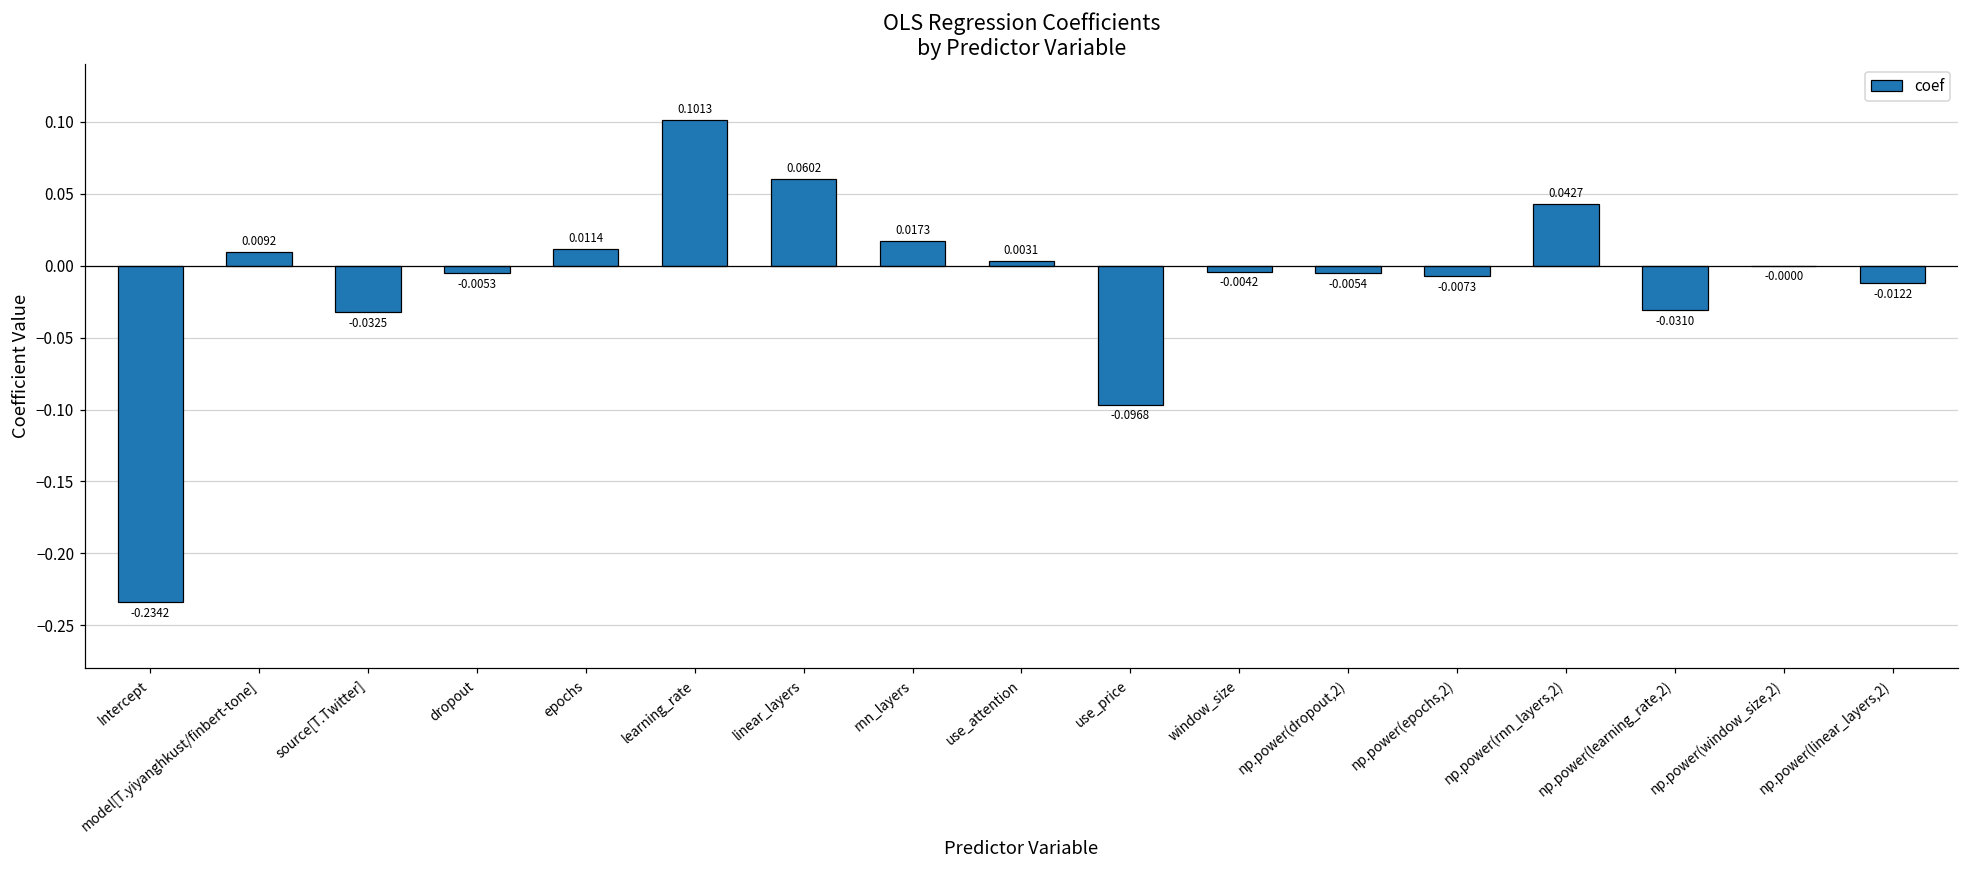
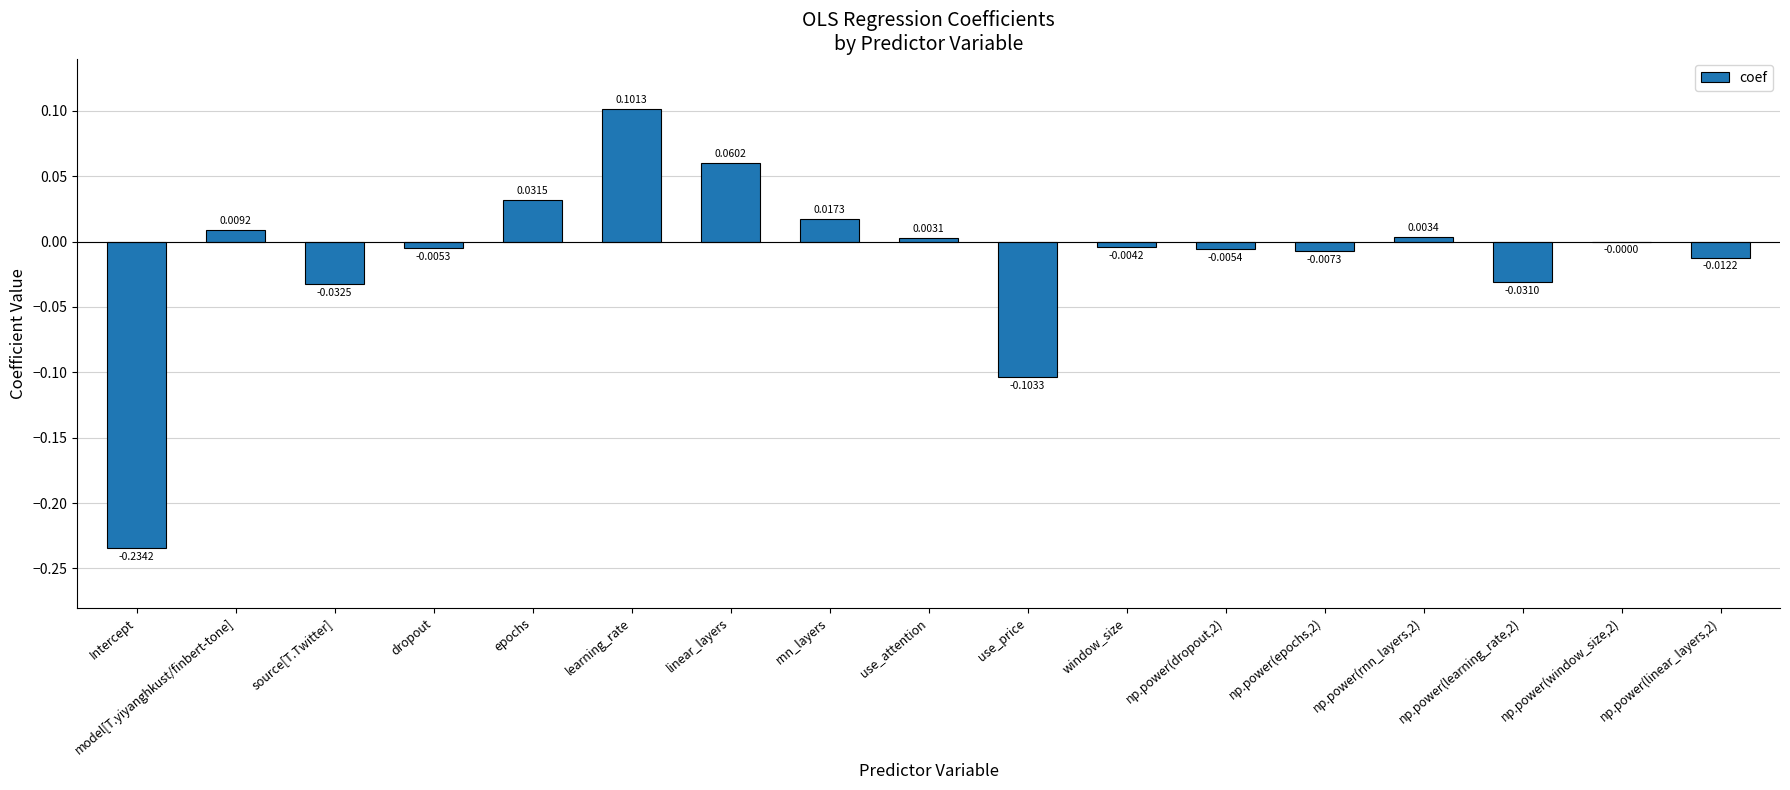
  {
    "Intercept": -0.2342,
    "model[T.yiyanghkust/finbert-tone]": 0.0092,
    "source[T.Twitter]": -0.0325,
    "dropout": -0.0053,
-   "epochs": 0.0114,
+   "epochs": 0.0315,
    "learning_rate": 0.1013,
    "linear_layers": 0.0602,
    "rnn_layers": 0.0173,
    "use_attention": 0.0031,
-   "use_price": -0.0968,
+   "use_price": -0.1033,
    "window_size": -0.0042,
    "np.power(dropout,2)": -0.0054,
    "np.power(epochs,2)": -0.0073,
-   "np.power(rnn_layers,2)": 0.0427,
+   "np.power(rnn_layers,2)": 0.0034,
    "np.power(learning_rate,2)": -0.0310,
    "np.power(window_size,2)": -0.0000,
    "np.power(linear_layers,2)": -0.0122
  }
